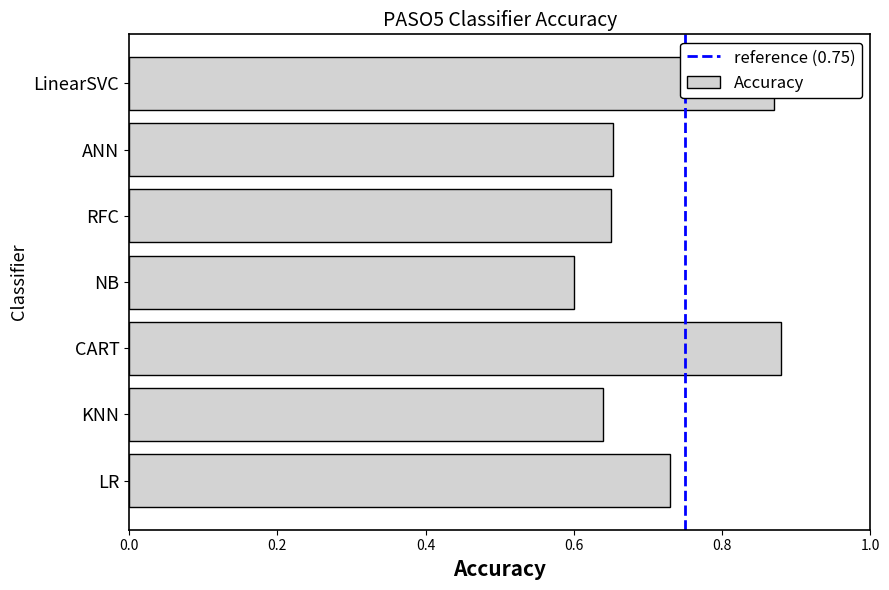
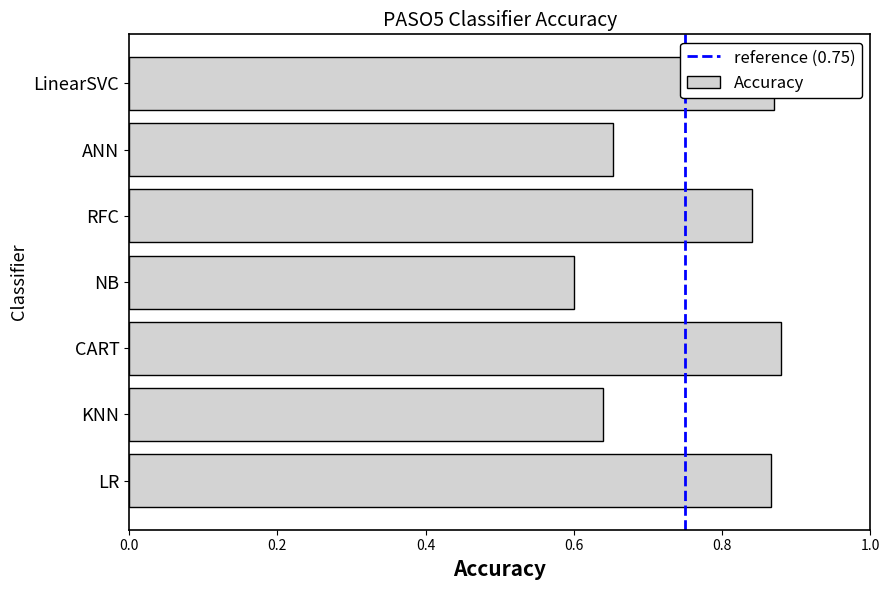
  {
    "ANN": 0.65,
-   "RFC": 0.65,
+   "RFC": 0.84,
    "NB": 0.60,
    "CART": 0.88,
    "KNN": 0.64,
-   "LR": 0.73
+   "LR": 0.87
  }
